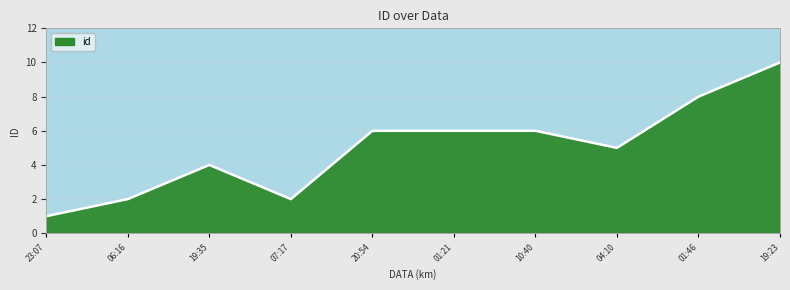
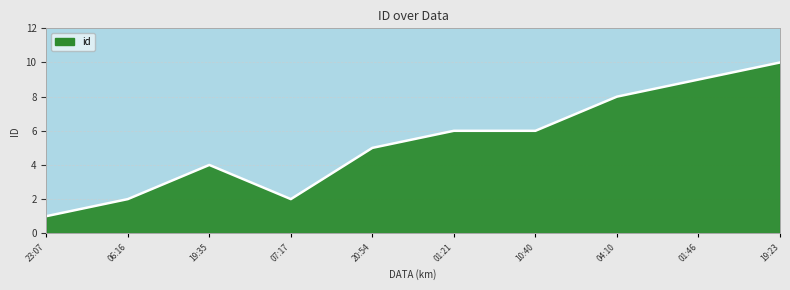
  {
    "23:07": 1,
    "06:16": 2,
    "19:35": 4,
    "07:17": 2,
-   "20:54": 6,
+   "20:54": 5,
    "01:21": 6,
    "10:40": 6,
-   "04:10": 5,
-   "01:46": 8,
+   "04:10": 8,
+   "01:46": 9,
    "19:23": 10
  }
